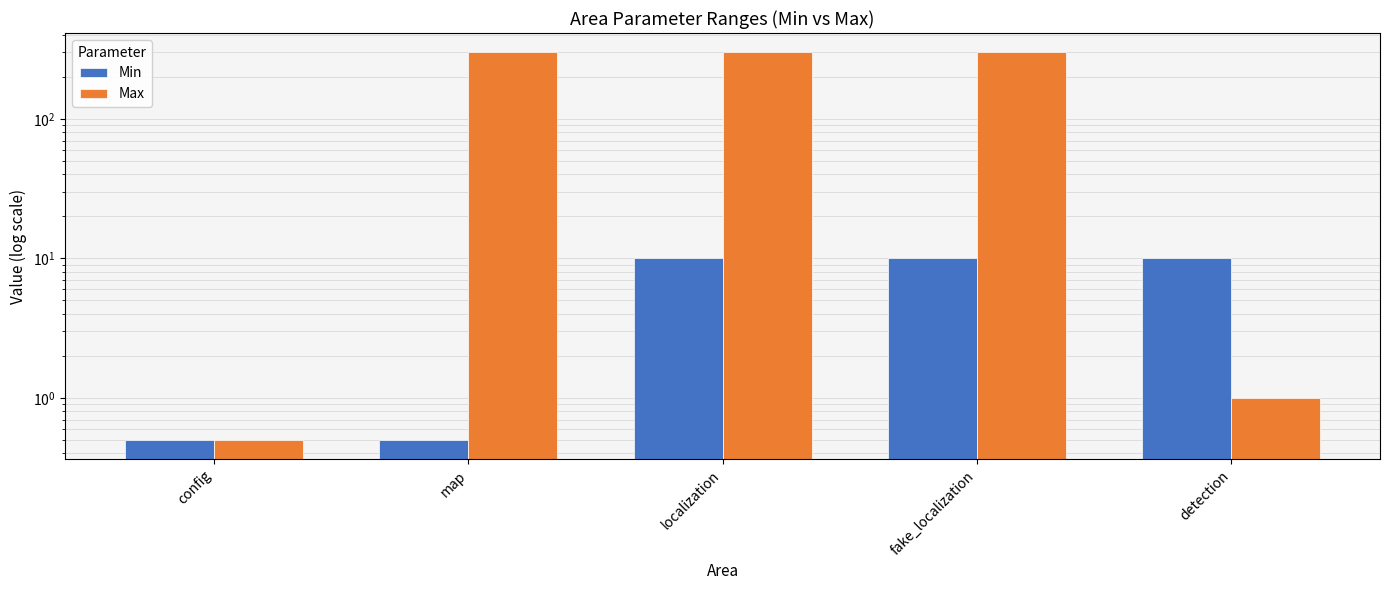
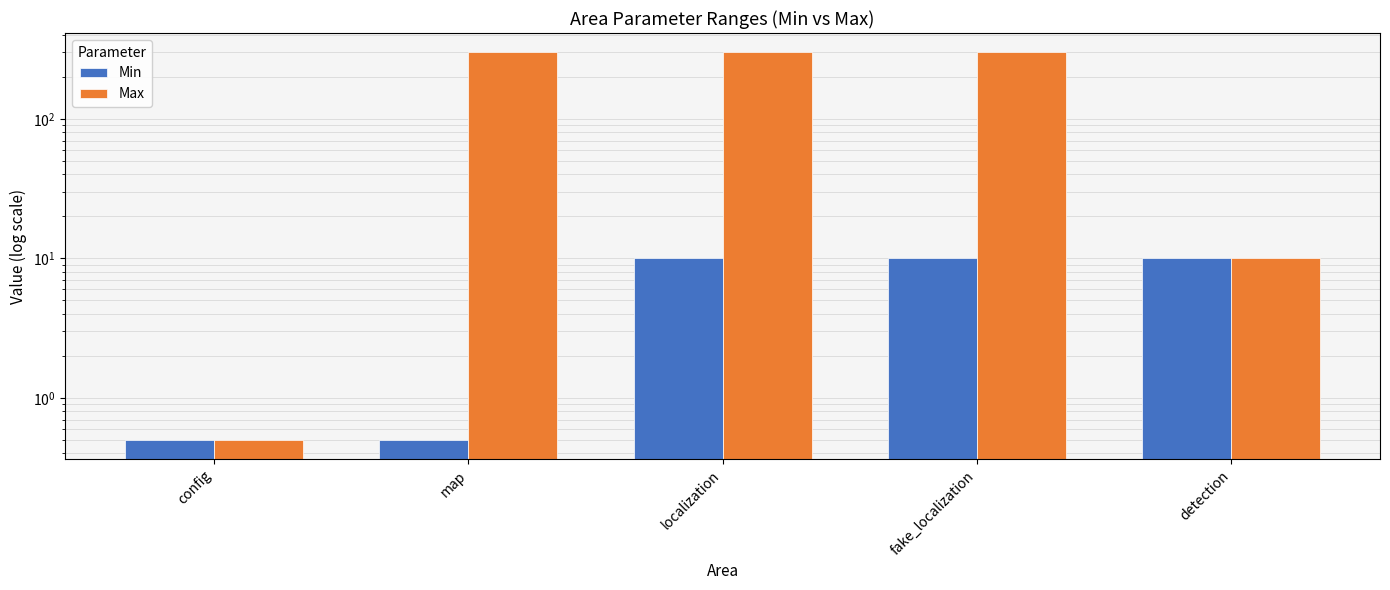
  {
    "Min": {
      "config": 0.50,
      "map": 0.50,
      "localization": 10,
      "fake_localization": 10,
      "detection": 10
    },
    "Max": {
      "config": 0.50,
      "map": 300,
      "localization": 300,
      "fake_localization": 300,
-     "detection": 1
+     "detection": 10
    }
  }
